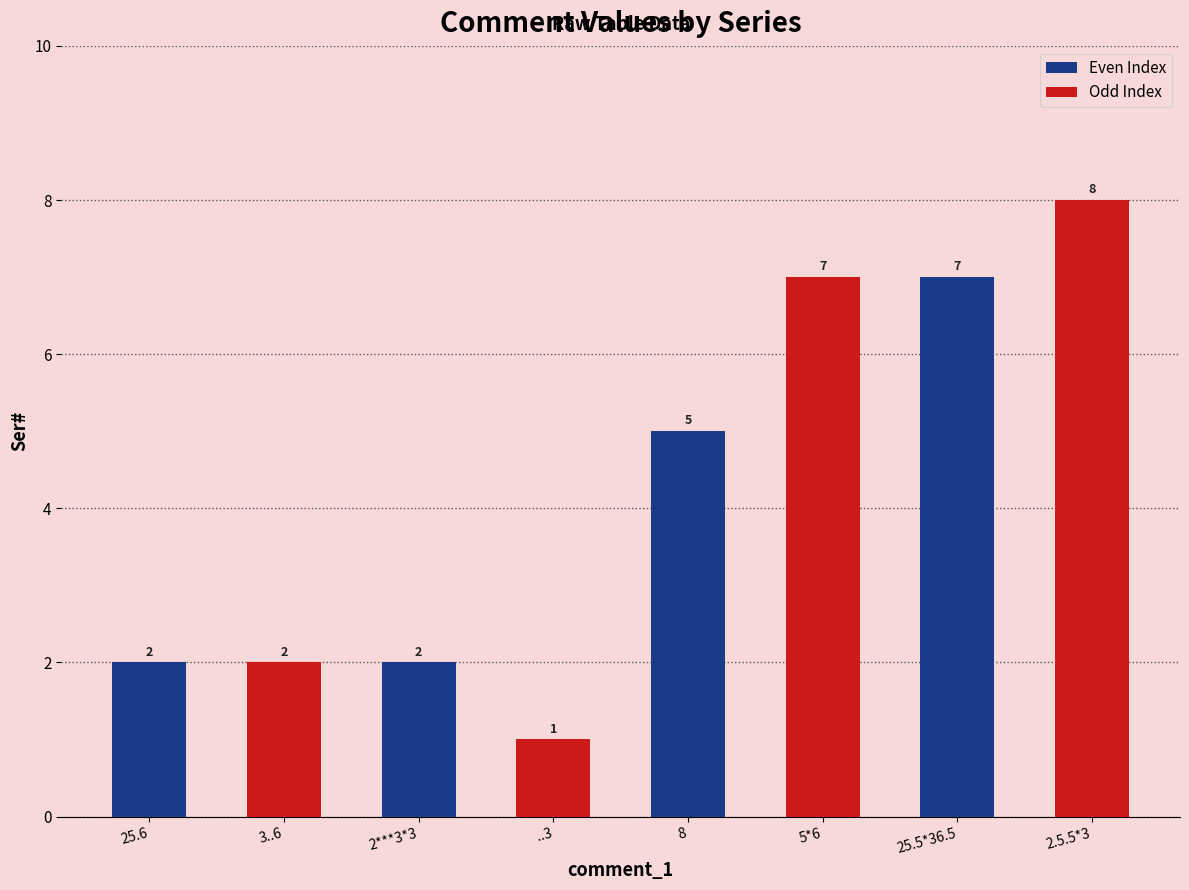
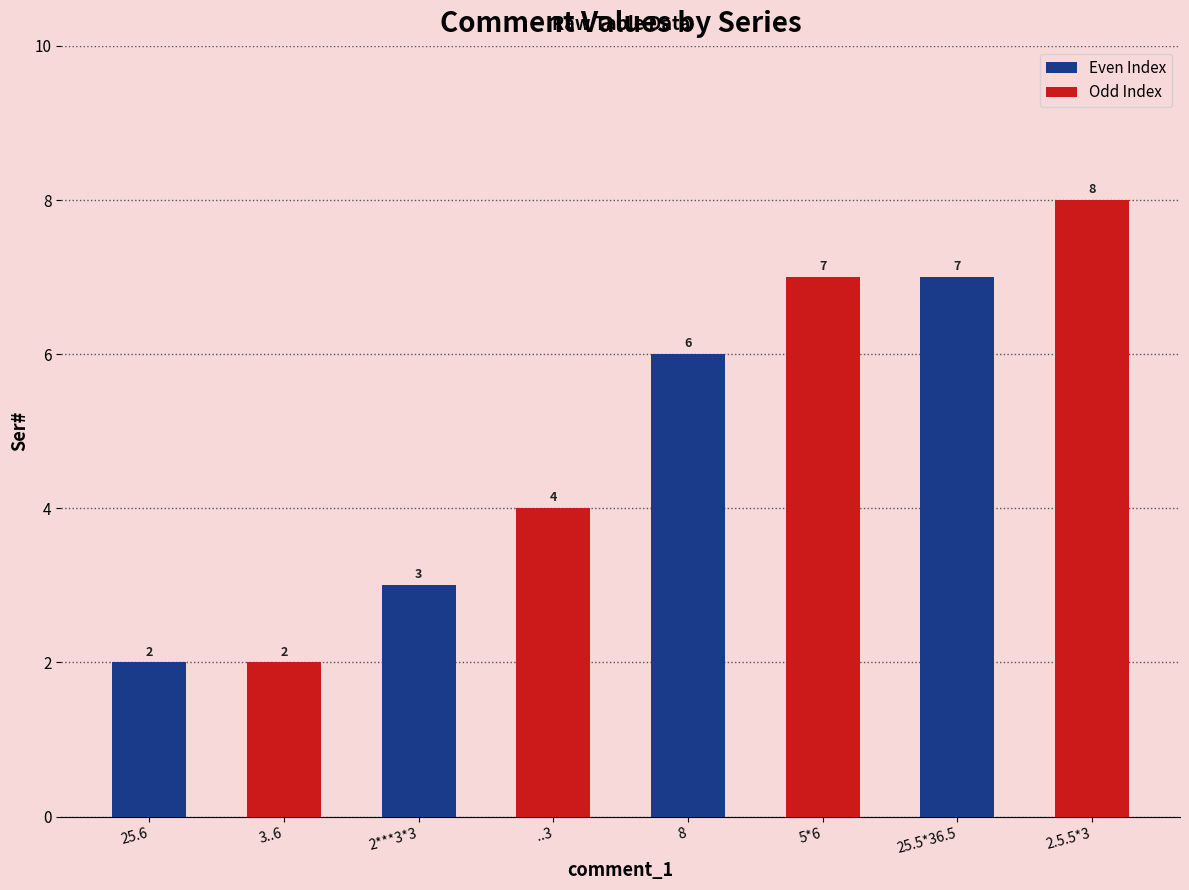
  {
    "25.6": 2,
    "3..6": 2,
-   "2***3*3": 2,
-   "..3": 1,
-   "8": 5,
+   "2***3*3": 3,
+   "..3": 4,
+   "8": 6,
    "5*6": 7,
    "25.5*36.5": 7,
    "2.5.5*3": 8
  }
